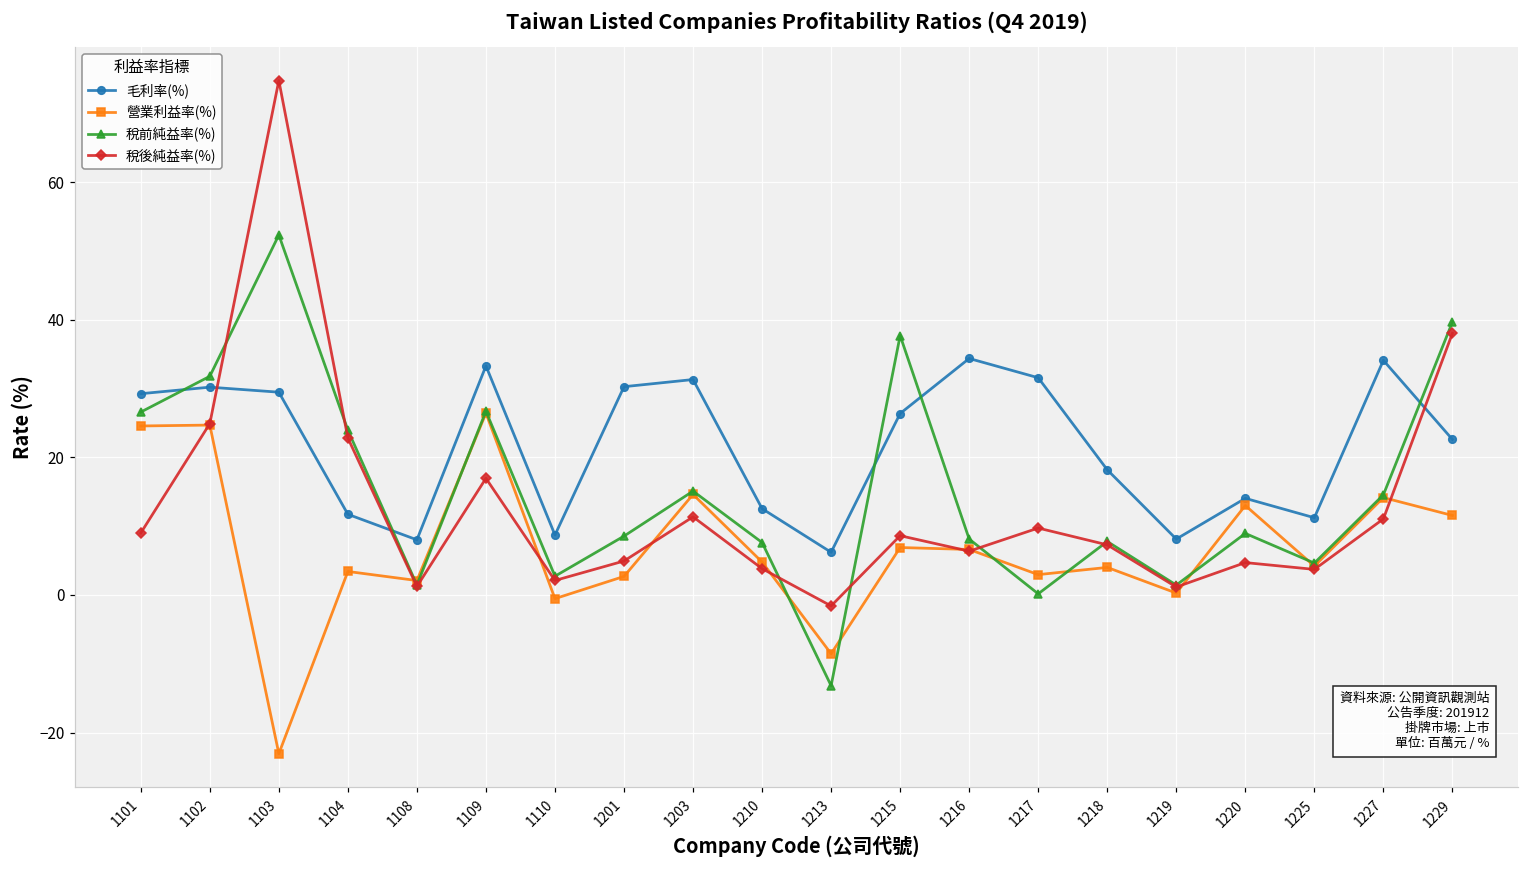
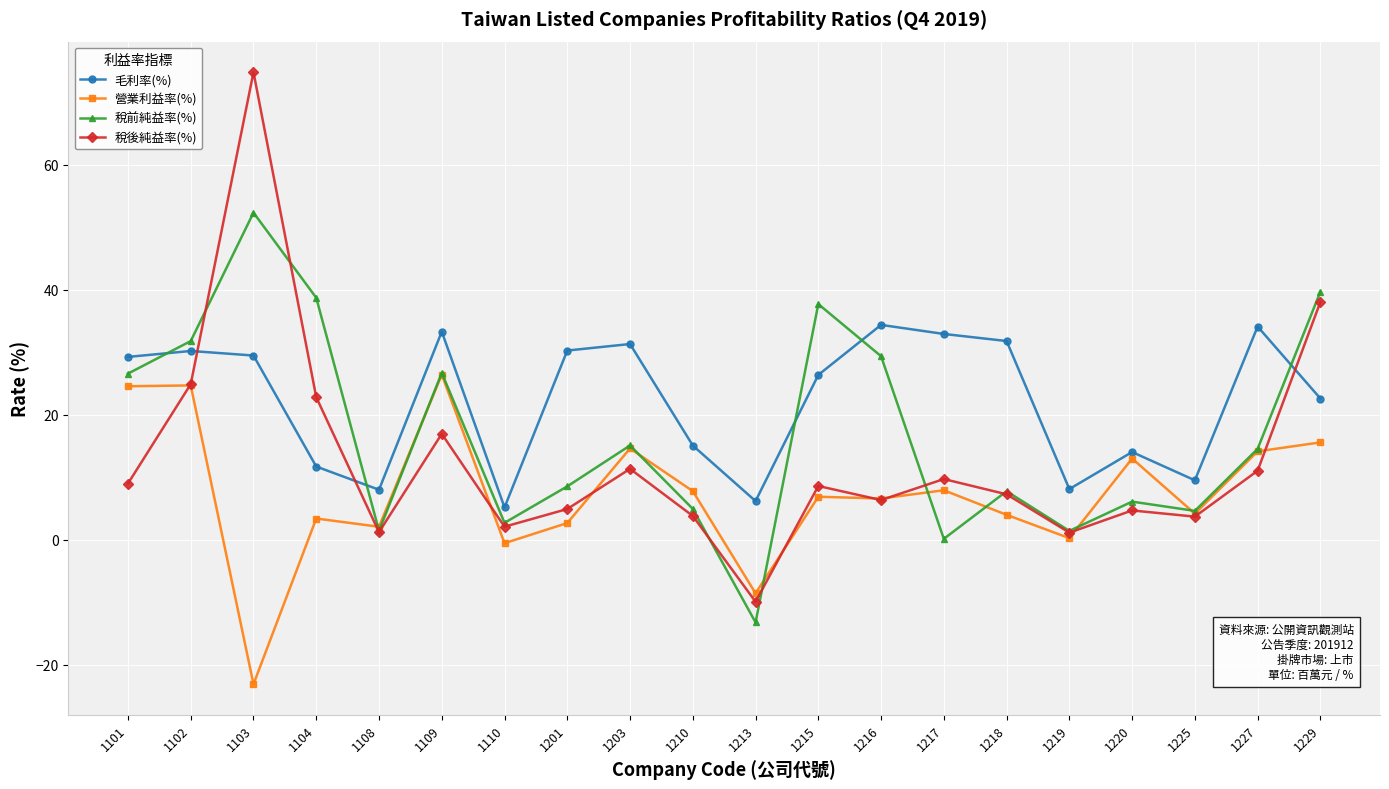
  {
    "毛利率(%)": {
      "1101": 29,
      "1102": 30,
      "1103": 29,
      "1104": 12,
      "1108": 8,
      "1109": 33,
-     "1110": 9,
+     "1110": 5,
      "1201": 30,
      "1203": 31,
-     "1210": 13,
+     "1210": 15,
      "1213": 6,
      "1215": 26,
      "1216": 34,
-     "1217": 32,
-     "1218": 18,
+     "1217": 33,
+     "1218": 32,
      "1219": 8,
      "1220": 14,
-     "1225": 11,
+     "1225": 10,
      "1227": 34,
      "1229": 23
    },
    "營業利益率(%)": {
      "1101": 25,
      "1103": -23,
      "1104": 3,
      "1108": 2,
      "1110": -1,
      "1201": 3,
      "1203": 15,
-     "1210": 5,
+     "1210": 8,
      "1213": -9,
      "1215": 7,
-     "1217": 3,
+     "1217": 8,
      "1218": 4,
      "1219": 0,
      "1220": 13,
      "1225": 4,
-     "1229": 12
+     "1229": 16
    },
    "稅前純益率(%)": {
      "1101": 27,
      "1102": 32,
      "1103": 52,
-     "1104": 24,
+     "1104": 39,
      "1110": 3,
      "1201": 9,
      "1203": 15,
-     "1210": 8,
+     "1210": 5,
      "1213": -13,
      "1215": 38,
-     "1216": 8,
+     "1216": 29,
      "1217": 0,
      "1218": 8,
-     "1220": 9,
+     "1220": 6,
      "1225": 5,
      "1229": 40
    },
    "稅後純益率(%)": {
      "1101": 9,
      "1103": 75,
      "1104": 23,
      "1109": 17,
      "1110": 2,
      "1201": 5,
      "1203": 11,
      "1210": 4,
-     "1213": -2,
+     "1213": -10,
      "1215": 9,
      "1217": 10,
      "1218": 7,
      "1220": 5,
      "1225": 4,
      "1227": 11,
      "1229": 38
    }
  }
